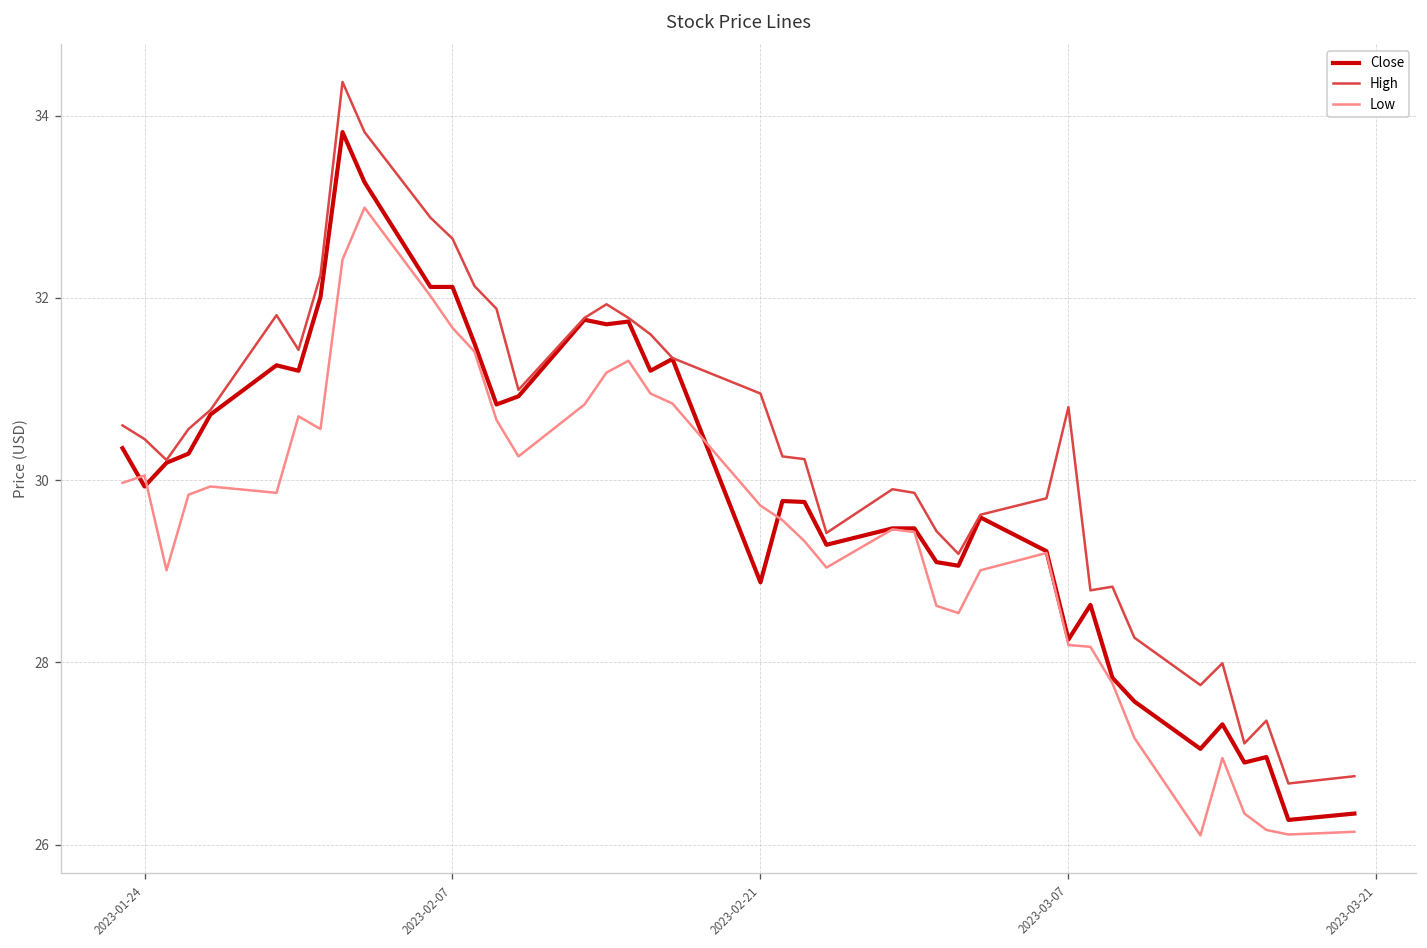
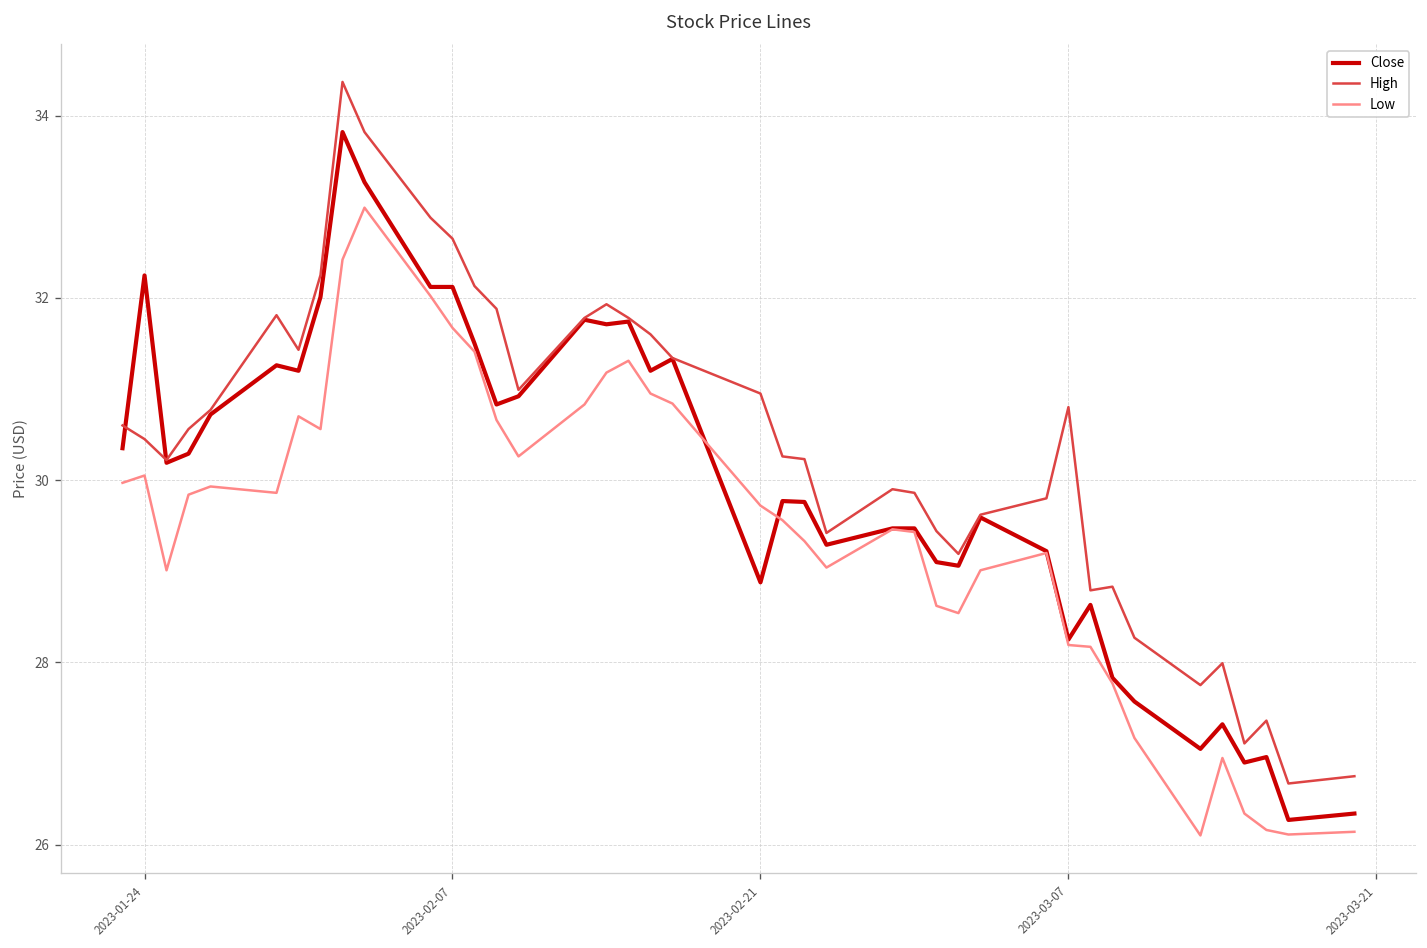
  {
    "Close": {
-     "2023-01-24": 29.9,
+     "2023-01-24": 32.2,
      "2023-02-07": 32.1,
      "2023-02-21": 28.9,
      "2023-03-07": 28.3
    },
    "High": {
      "2023-01-24": 30.5,
      "2023-02-07": 32.7,
      "2023-02-21": 31.0,
      "2023-03-07": 30.8
    },
    "Low": {
      "2023-01-24": 30.1,
      "2023-02-07": 31.7,
      "2023-02-21": 29.7,
      "2023-03-07": 28.2
    }
  }
